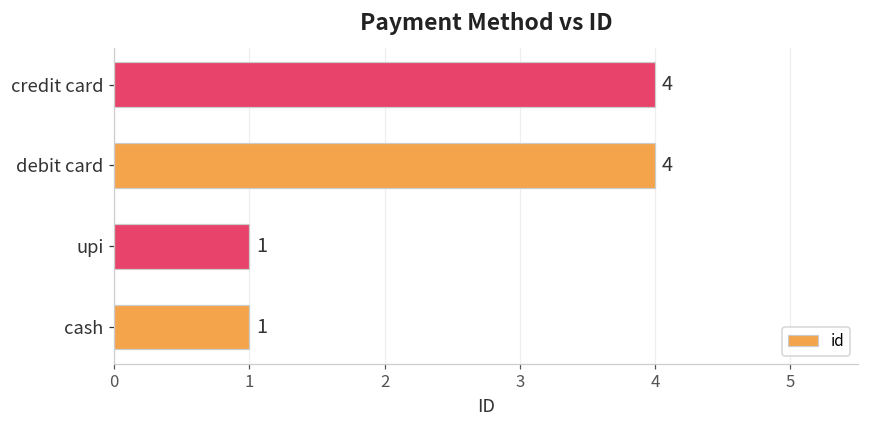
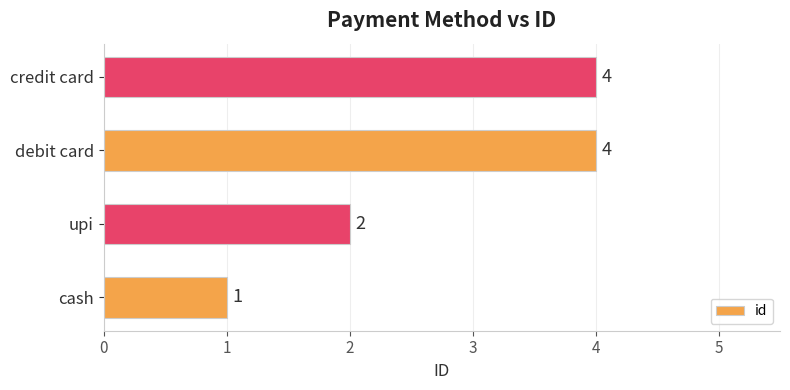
  {
    "credit card": 4,
    "debit card": 4,
-   "upi": 1,
+   "upi": 2,
    "cash": 1
  }
